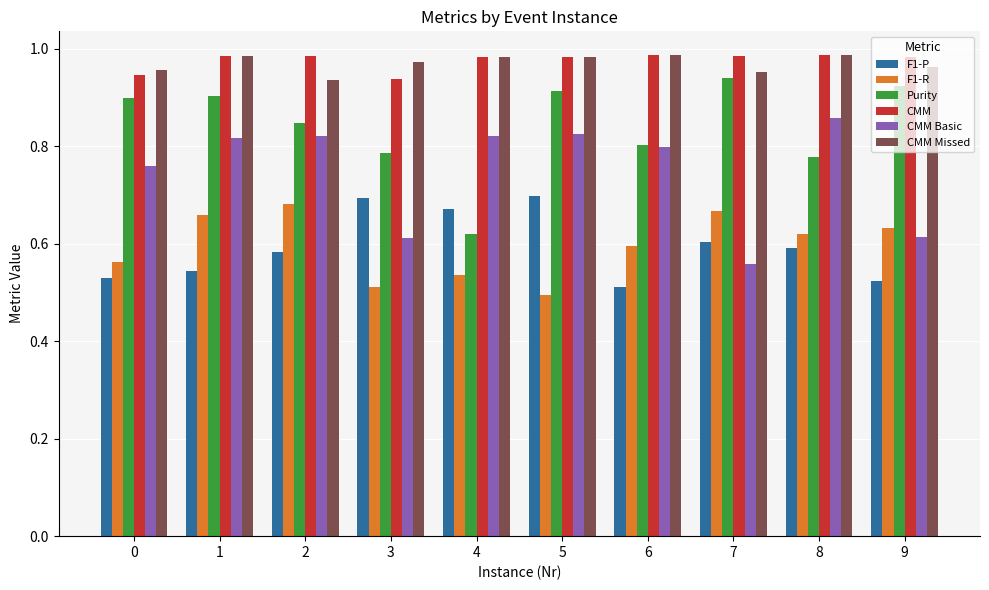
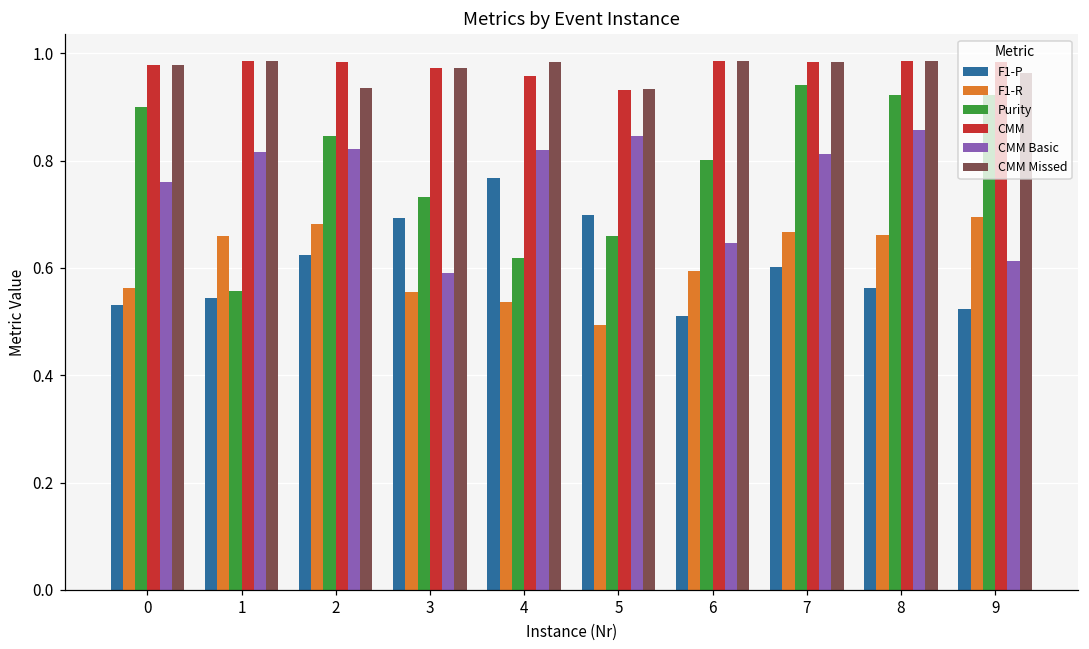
  {
    "F1-P": {
      "0": 0.53,
      "1": 0.54,
-     "2": 0.58,
+     "2": 0.62,
      "3": 0.69,
-     "4": 0.67,
+     "4": 0.77,
      "5": 0.70,
      "6": 0.51,
      "7": 0.60,
-     "8": 0.59,
+     "8": 0.56,
      "9": 0.52
    },
    "F1-R": {
      "0": 0.56,
      "1": 0.66,
      "2": 0.68,
-     "3": 0.51,
+     "3": 0.56,
      "4": 0.54,
      "5": 0.49,
      "6": 0.59,
      "7": 0.67,
-     "8": 0.62,
-     "9": 0.63
+     "8": 0.66,
+     "9": 0.69
    },
    "Purity": {
      "0": 0.90,
-     "1": 0.90,
+     "1": 0.56,
      "2": 0.85,
-     "3": 0.79,
+     "3": 0.73,
      "4": 0.62,
-     "5": 0.91,
+     "5": 0.66,
      "6": 0.80,
      "7": 0.94,
-     "8": 0.78
+     "8": 0.92
    },
    "CMM": {
-     "0": 0.95,
+     "0": 0.98,
      "1": 0.99,
      "2": 0.98,
-     "3": 0.94,
-     "4": 0.98,
-     "5": 0.98,
+     "3": 0.97,
+     "4": 0.96,
+     "5": 0.93,
      "6": 0.99,
      "7": 0.98,
      "8": 0.99
    },
    "CMM Basic": {
      "0": 0.76,
      "1": 0.82,
      "2": 0.82,
-     "3": 0.61,
+     "3": 0.59,
      "4": 0.82,
-     "5": 0.82,
-     "6": 0.80,
-     "7": 0.56,
+     "5": 0.85,
+     "6": 0.65,
+     "7": 0.81,
      "8": 0.86,
      "9": 0.61
    },
    "CMM Missed": {
-     "0": 0.96,
+     "0": 0.98,
      "1": 0.99,
      "2": 0.94,
      "3": 0.97,
      "4": 0.98,
-     "5": 0.98,
+     "5": 0.93,
      "6": 0.99,
-     "7": 0.95,
+     "7": 0.98,
      "8": 0.99
    }
  }
